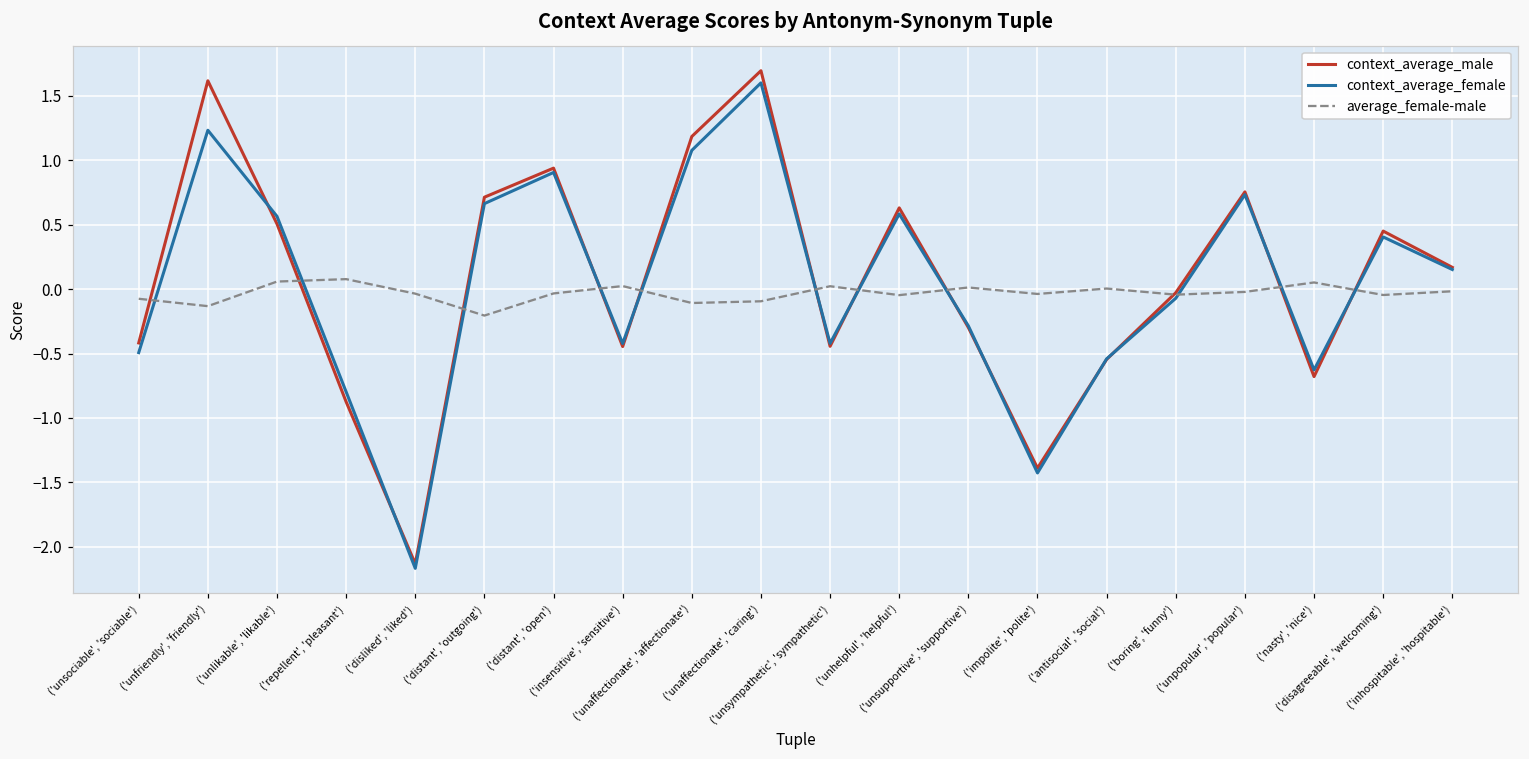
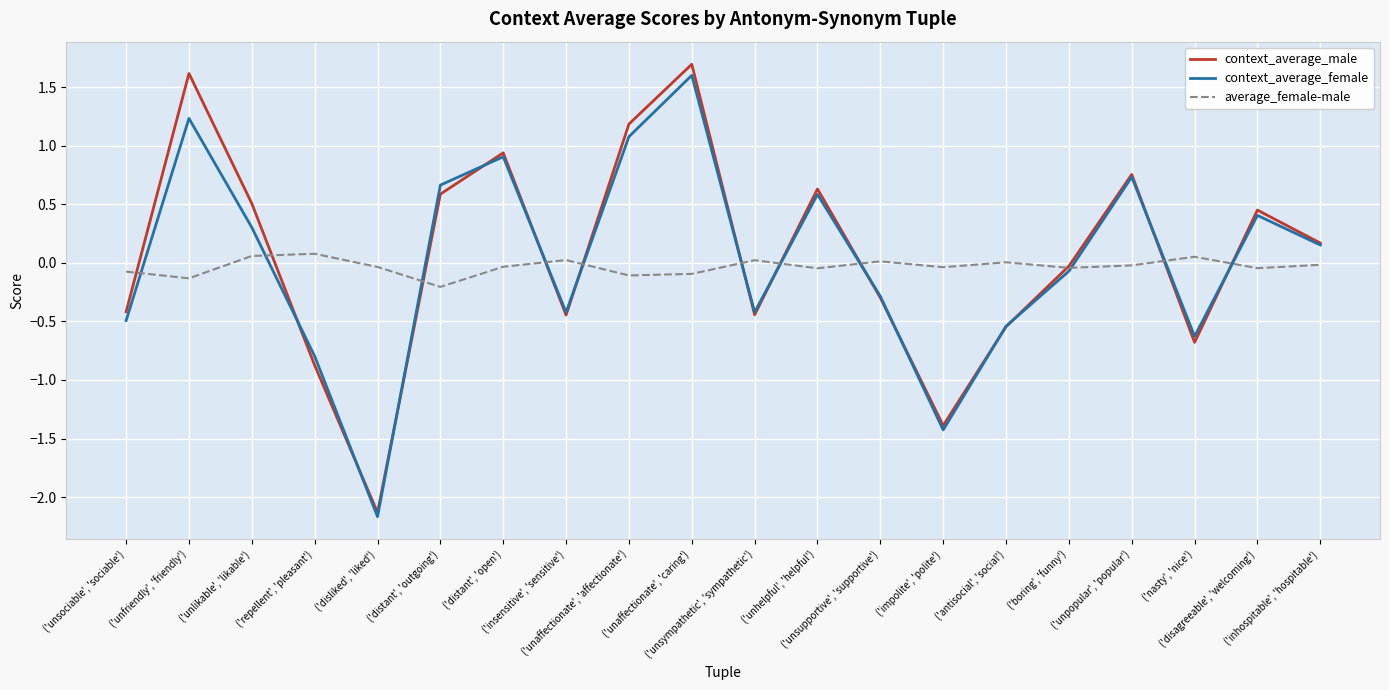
  {
    "context_average_male": {
      "('unsociable', 'sociable')": -0.42,
      "('unfriendly', 'friendly')": 1.62,
      "('unlikable', 'likable')": 0.51,
      "('repellent', 'pleasant')": -0.87,
      "('disliked', 'liked')": -2.13,
-     "('distant', 'outgoing')": 0.71,
+     "('distant', 'outgoing')": 0.59,
      "('distant', 'open')": 0.94,
      "('insensitive', 'sensitive')": -0.45,
      "('unaffectionate', 'affectionate')": 1.18,
      "('unaffectionate', 'caring')": 1.70,
      "('unsympathetic', 'sympathetic')": -0.44,
      "('unhelpful', 'helpful')": 0.63,
      "('impolite', 'polite')": -1.39,
      "('unpopular', 'popular')": 0.75,
      "('nasty', 'nice')": -0.68,
      "('disagreeable', 'welcoming')": 0.45
    },
    "context_average_female": {
      "('unsociable', 'sociable')": -0.49,
      "('unfriendly', 'friendly')": 1.23,
-     "('unlikable', 'likable')": 0.56,
+     "('unlikable', 'likable')": 0.30,
      "('repellent', 'pleasant')": -0.80,
      "('disliked', 'liked')": -2.17,
      "('distant', 'outgoing')": 0.66,
      "('distant', 'open')": 0.91,
      "('insensitive', 'sensitive')": -0.42,
      "('unaffectionate', 'affectionate')": 1.08,
      "('unaffectionate', 'caring')": 1.60,
      "('unsympathetic', 'sympathetic')": -0.42,
      "('unhelpful', 'helpful')": 0.58,
      "('impolite', 'polite')": -1.43,
      "('boring', 'funny')": -0.07,
      "('unpopular', 'popular')": 0.73,
      "('nasty', 'nice')": -0.63,
      "('disagreeable', 'welcoming')": 0.40
    },
    "average_female-male": {
      "('unsociable', 'sociable')": -0.07,
      "('unfriendly', 'friendly')": -0.13,
      "('unlikable', 'likable')": 0.06,
      "('repellent', 'pleasant')": 0.08,
      "('disliked', 'liked')": -0.04,
      "('distant', 'outgoing')": -0.21,
      "('distant', 'open')": -0.03,
      "('insensitive', 'sensitive')": 0.02,
      "('unaffectionate', 'affectionate')": -0.11,
      "('unaffectionate', 'caring')": -0.09,
      "('unsympathetic', 'sympathetic')": 0.02,
      "('unhelpful', 'helpful')": -0.05,
      "('unsupportive', 'supportive')": 0.01,
      "('impolite', 'polite')": -0.04,
      "('antisocial', 'social')": 0.00,
      "('unpopular', 'popular')": -0.02,
      "('nasty', 'nice')": 0.05,
      "('disagreeable', 'welcoming')": -0.05,
      "('inhospitable', 'hospitable')": -0.02
    }
  }
